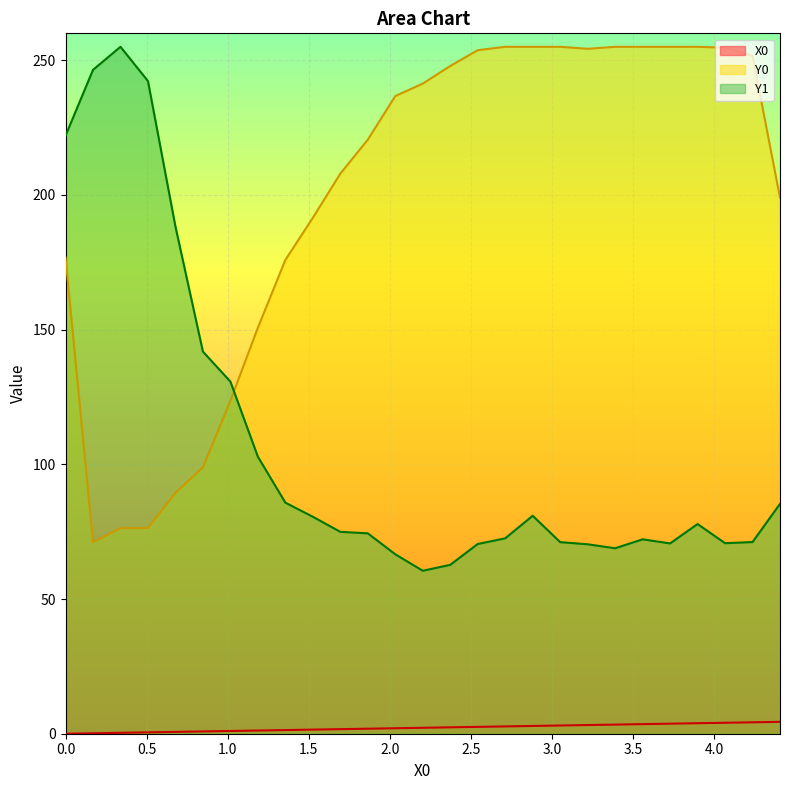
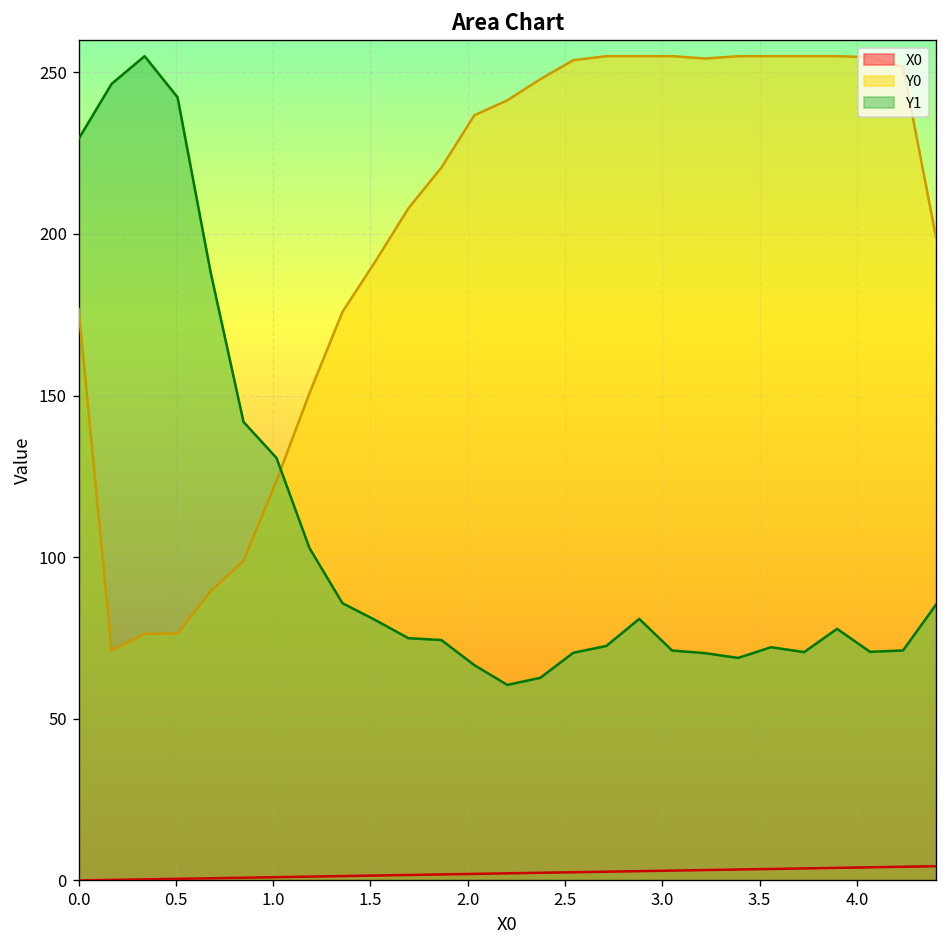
  {
    "X0": {
      "0.0": 0
    },
    "Y0": {
      "0.0": 177
    },
    "Y1": {
-     "0.0": 222
+     "0.0": 229
    }
  }
